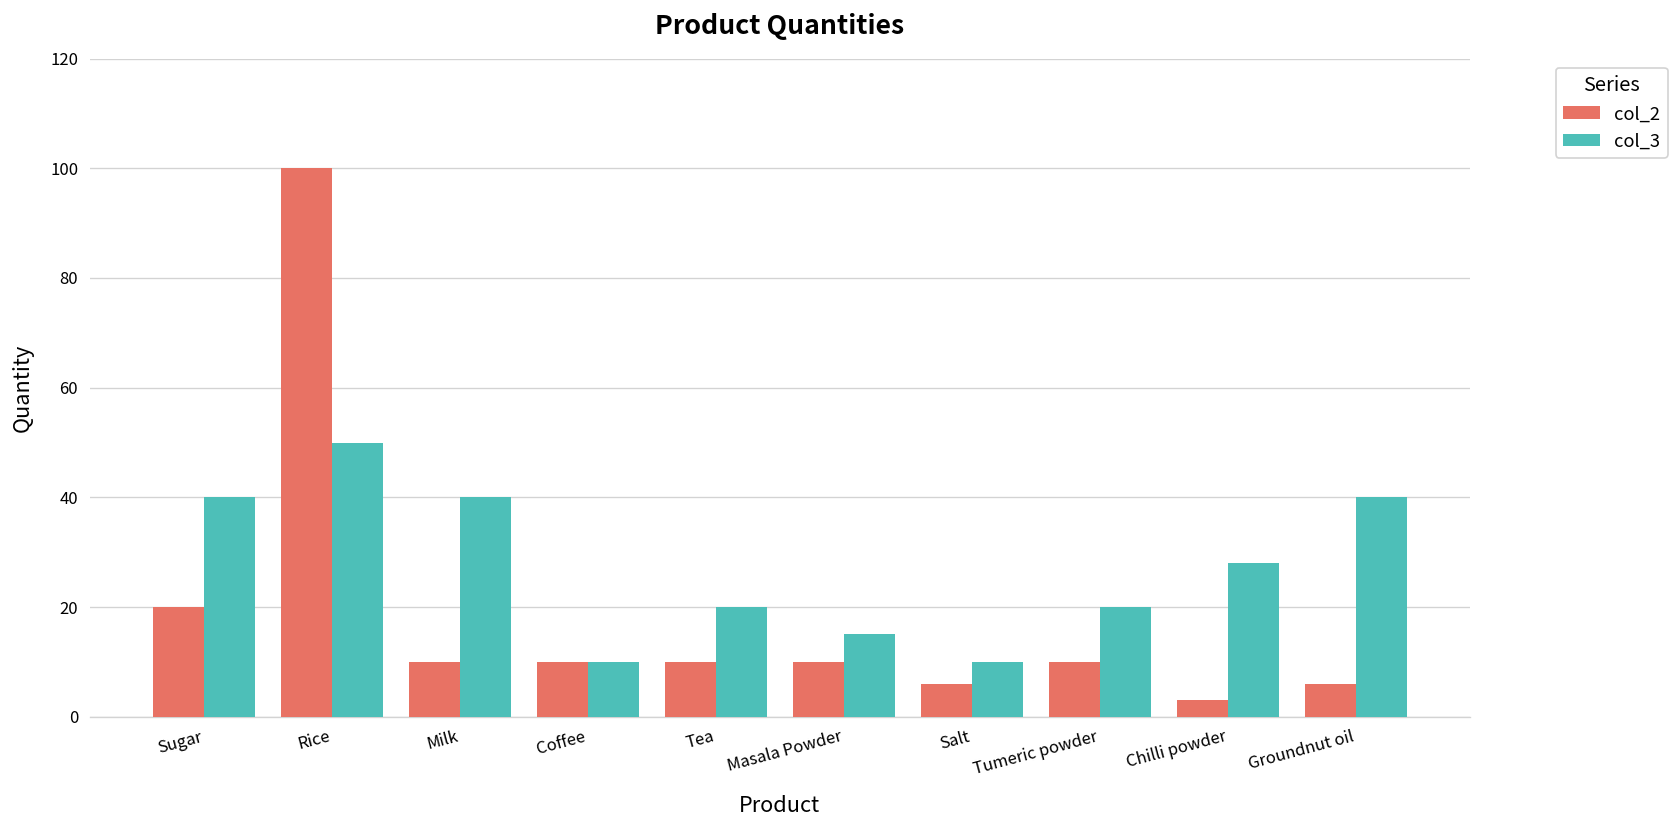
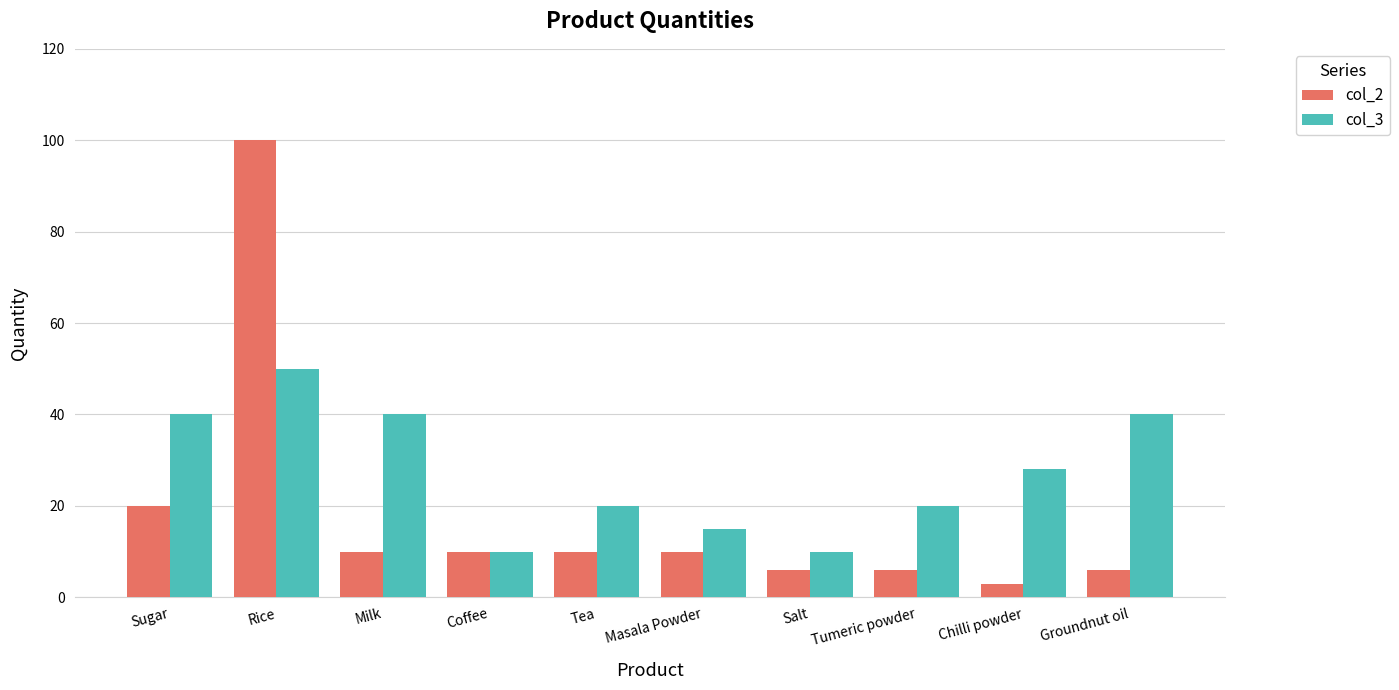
  {
    "col_2": {
      "Sugar": 20,
      "Rice": 100,
      "Milk": 10,
      "Coffee": 10,
      "Tea": 10,
      "Masala Powder": 10,
      "Salt": 6,
-     "Tumeric powder": 10,
+     "Tumeric powder": 6,
      "Chilli powder": 3,
      "Groundnut oil": 6
    },
    "col_3": {
      "Sugar": 40,
      "Rice": 50,
      "Milk": 40,
      "Coffee": 10,
      "Tea": 20,
      "Masala Powder": 15,
      "Salt": 10,
      "Tumeric powder": 20,
      "Chilli powder": 28,
      "Groundnut oil": 40
    }
  }
